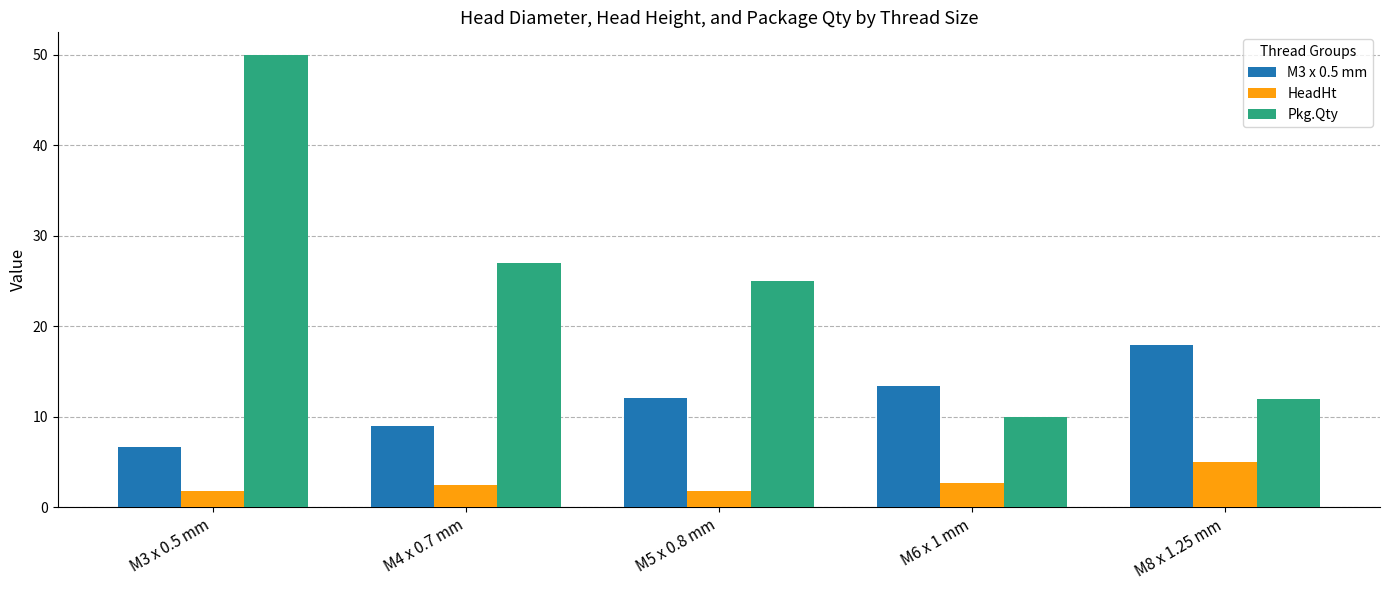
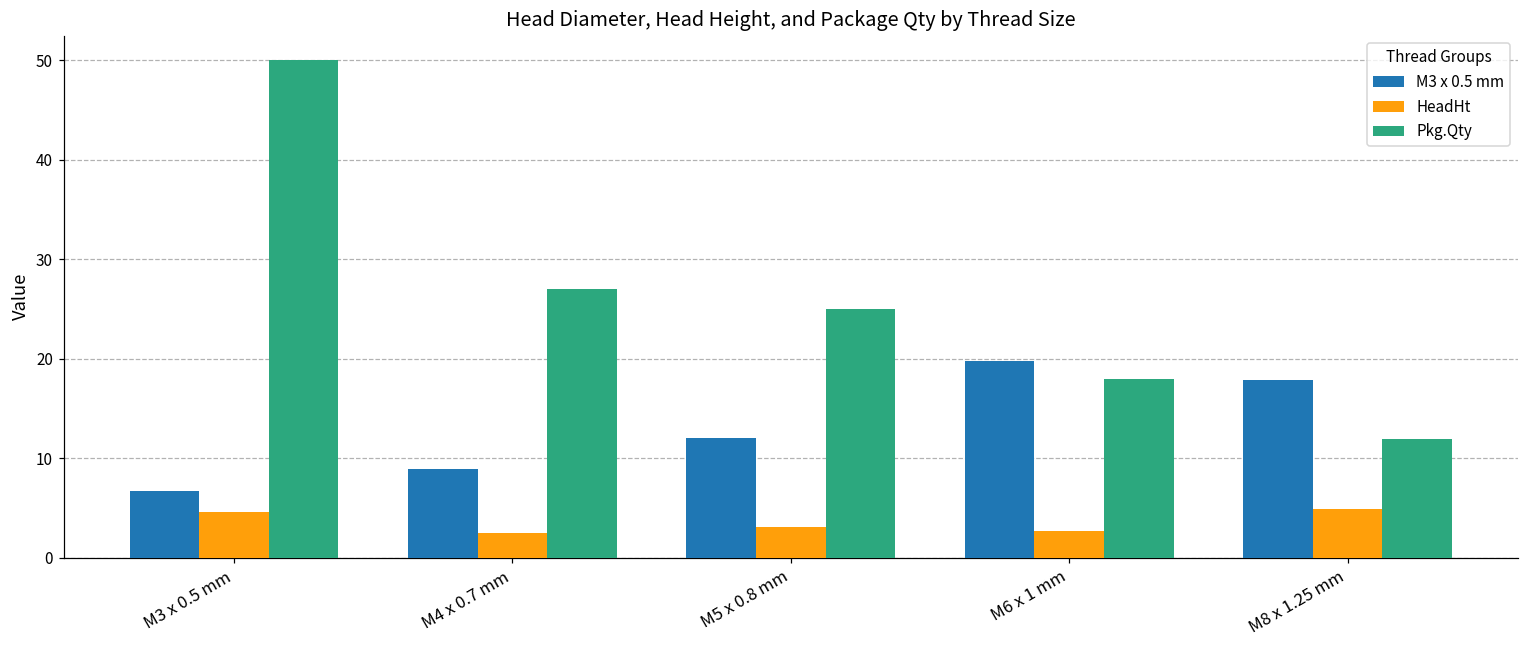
  {
    "M3 x 0.5 mm": {
      "M3 x 0.5 mm": 7,
      "M4 x 0.7 mm": 9,
      "M5 x 0.8 mm": 12,
-     "M6 x 1 mm": 13,
+     "M6 x 1 mm": 20,
      "M8 x 1.25 mm": 18
    },
    "HeadHt": {
-     "M3 x 0.5 mm": 2,
+     "M3 x 0.5 mm": 5,
      "M4 x 0.7 mm": 2,
-     "M5 x 0.8 mm": 2,
+     "M5 x 0.8 mm": 3,
      "M6 x 1 mm": 3,
      "M8 x 1.25 mm": 5
    },
    "Pkg.Qty": {
      "M3 x 0.5 mm": 50,
      "M4 x 0.7 mm": 27,
      "M5 x 0.8 mm": 25,
-     "M6 x 1 mm": 10,
+     "M6 x 1 mm": 18,
      "M8 x 1.25 mm": 12
    }
  }
